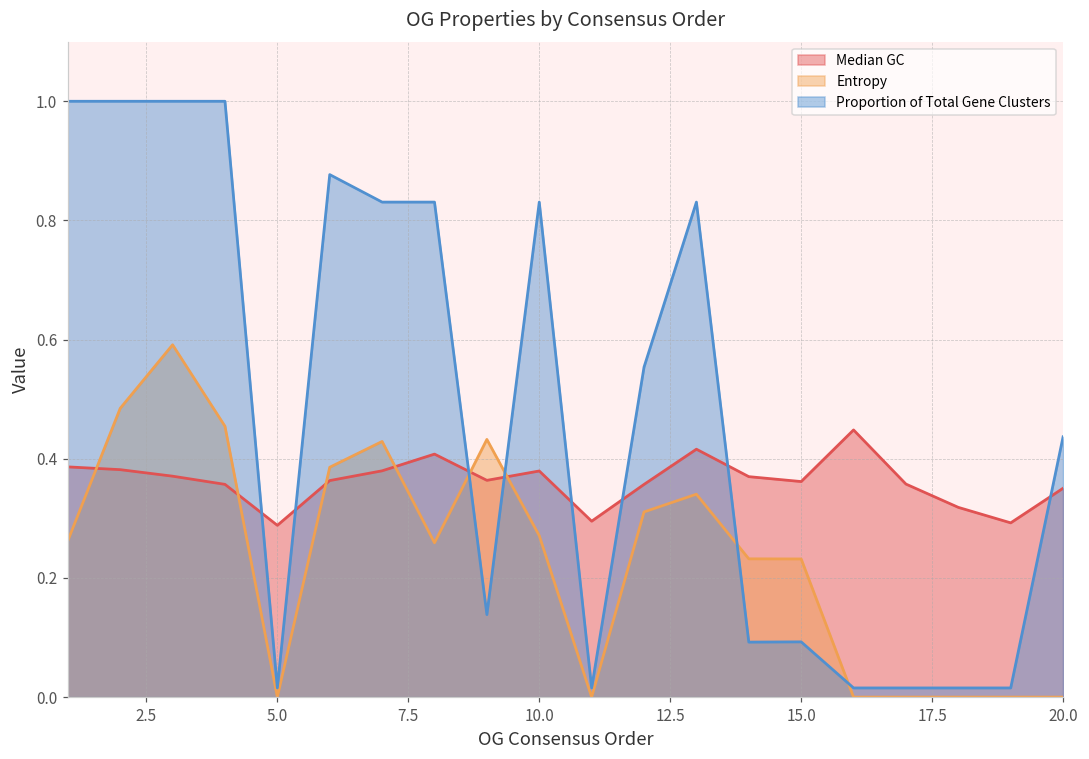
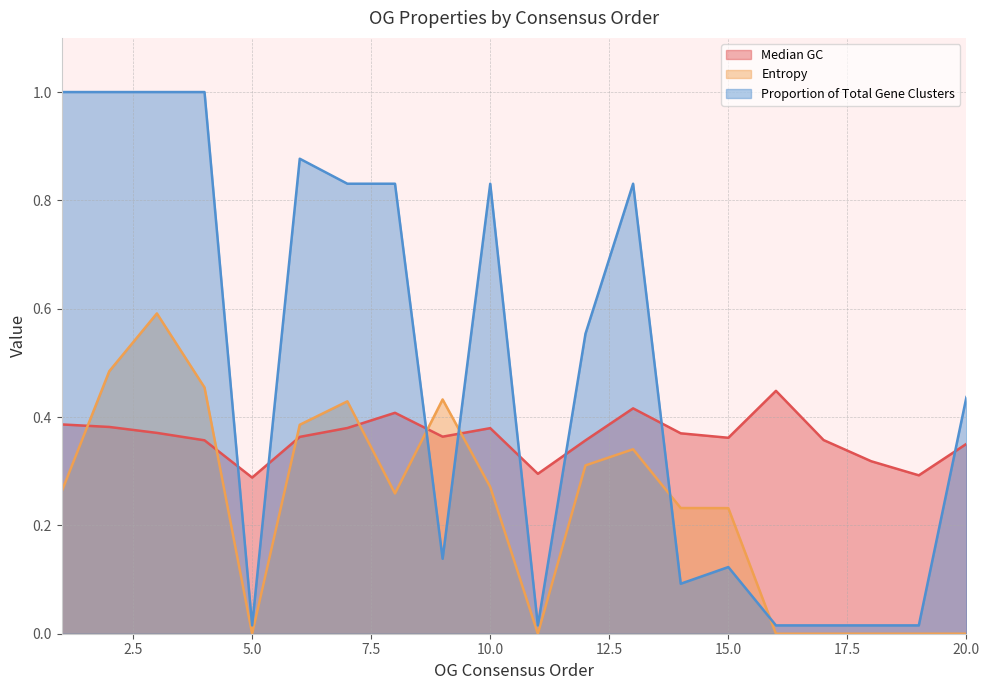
  {
    "Proportion of Total Gene Clusters": {
      "5.0": 0.02,
      "10.0": 0.83,
-     "15.0": 0.09,
+     "15.0": 0.12,
      "20.0": 0.44
    }
  }
